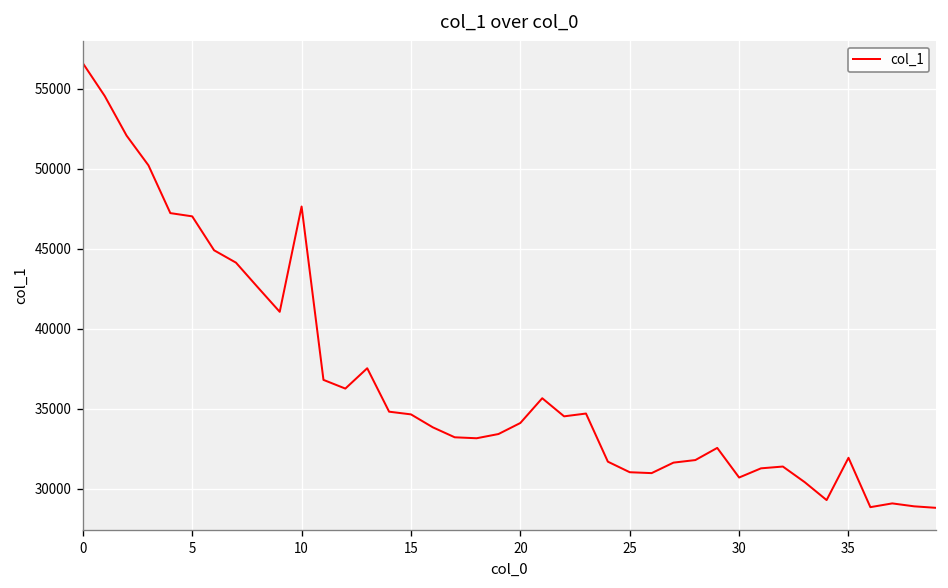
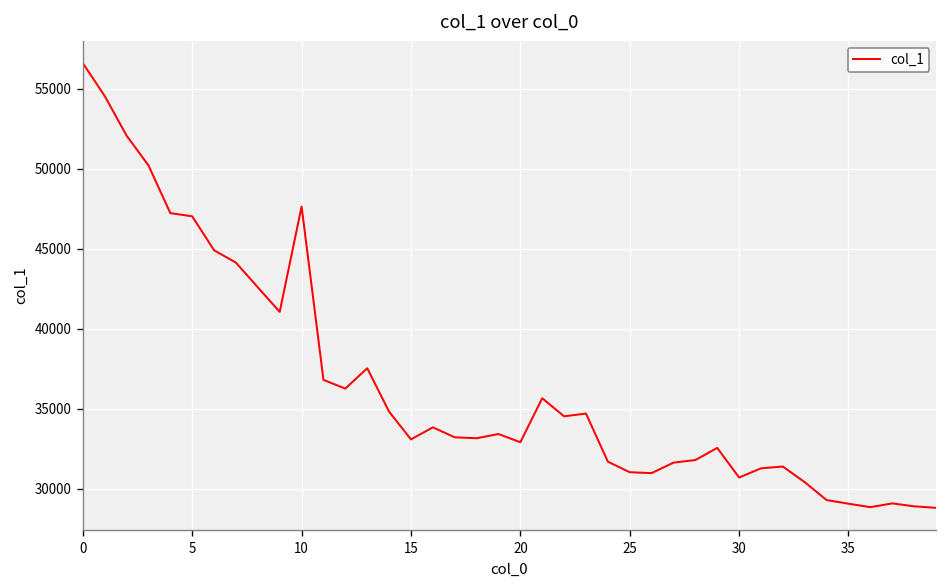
  {
    "0": 56600,
    "5": 47000,
    "10": 47600,
-   "15": 34600,
-   "20": 34100,
+   "15": 33100,
+   "20": 32900,
    "25": 31000,
    "30": 30700,
-   "35": 31900
+   "35": 29100
  }
